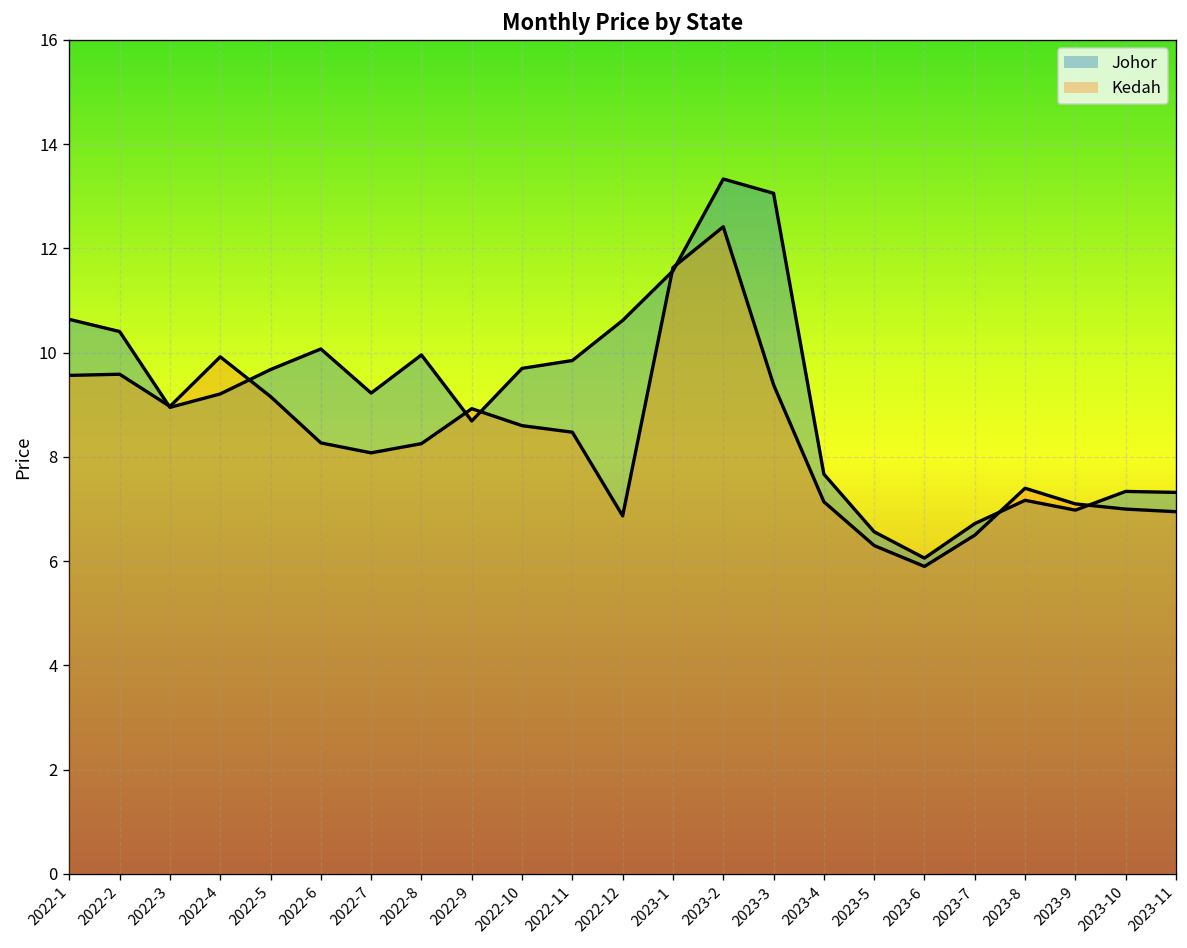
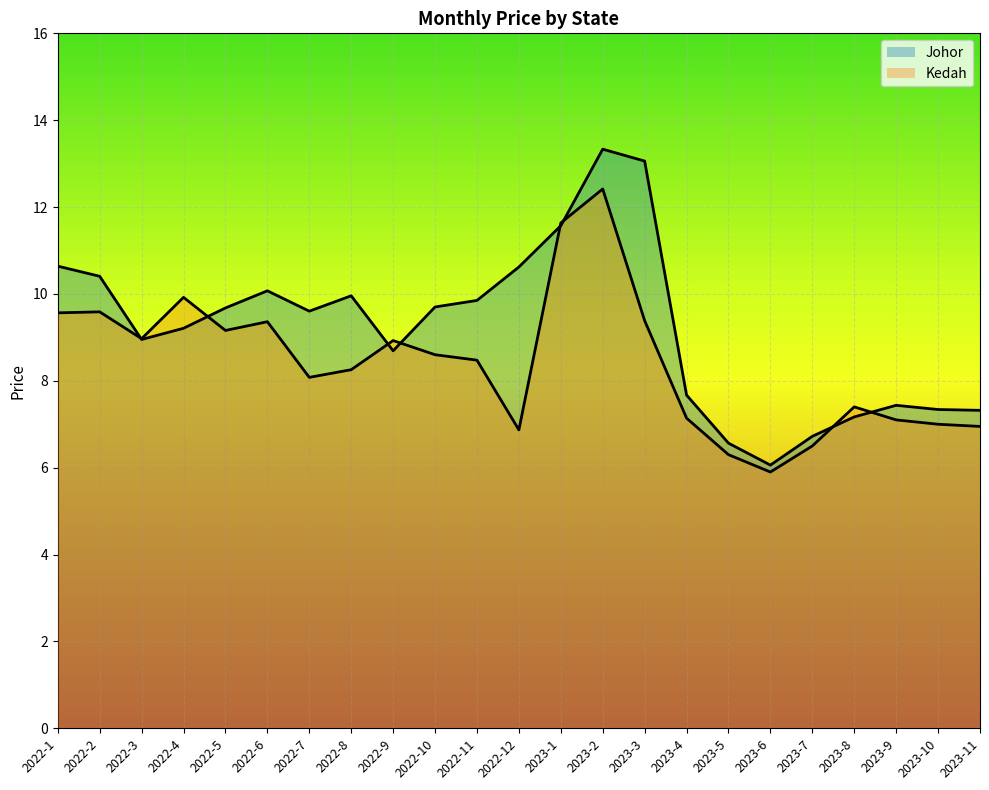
  {
    "Johor": {
      "2022-1": 10.6,
      "2022-2": 10.4,
      "2022-4": 9.2,
      "2022-5": 9.7,
      "2022-6": 10.1,
-     "2022-7": 9.2,
+     "2022-7": 9.6,
      "2022-8": 10.0,
      "2022-9": 8.7,
      "2022-10": 9.7,
      "2022-11": 9.9,
      "2022-12": 10.6,
      "2023-1": 11.6,
      "2023-2": 13.3,
      "2023-3": 13.1,
      "2023-4": 7.7,
      "2023-5": 6.6,
      "2023-6": 6.1,
      "2023-7": 6.7,
      "2023-8": 7.2,
-     "2023-9": 7.0,
+     "2023-9": 7.4,
      "2023-10": 7.3,
      "2023-11": 7.3
    },
    "Kedah": {
      "2022-1": 9.6,
      "2022-2": 9.6,
      "2022-4": 9.9,
      "2022-5": 9.2,
-     "2022-6": 8.3,
+     "2022-6": 9.4,
      "2022-7": 8.1,
      "2022-8": 8.3,
      "2022-9": 8.9,
      "2022-10": 8.6,
      "2022-11": 8.5,
      "2022-12": 6.9,
      "2023-1": 11.6,
      "2023-2": 12.4,
      "2023-3": 9.4,
      "2023-4": 7.1,
      "2023-5": 6.3,
      "2023-6": 5.9,
      "2023-7": 6.5,
      "2023-8": 7.4,
      "2023-9": 7.1,
      "2023-10": 7.0,
      "2023-11": 7.0
    }
  }
